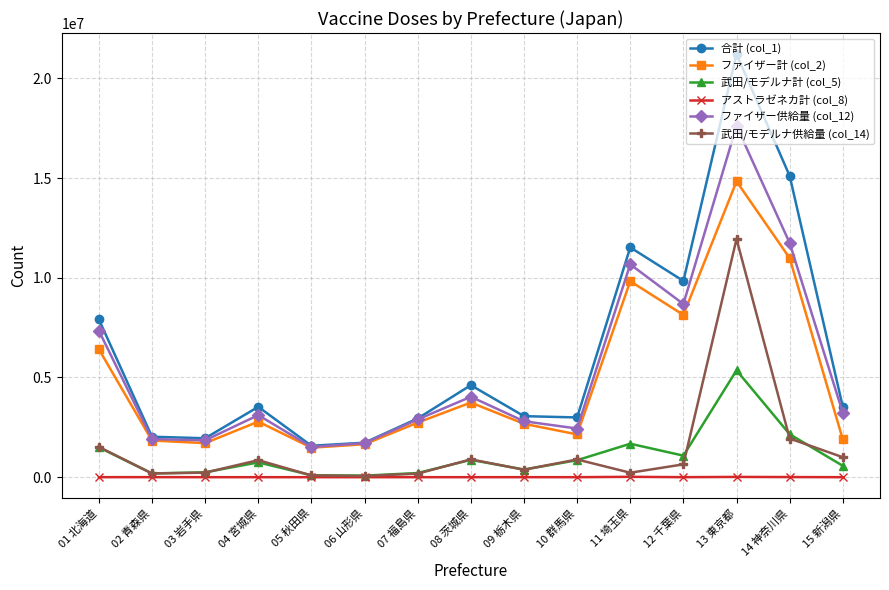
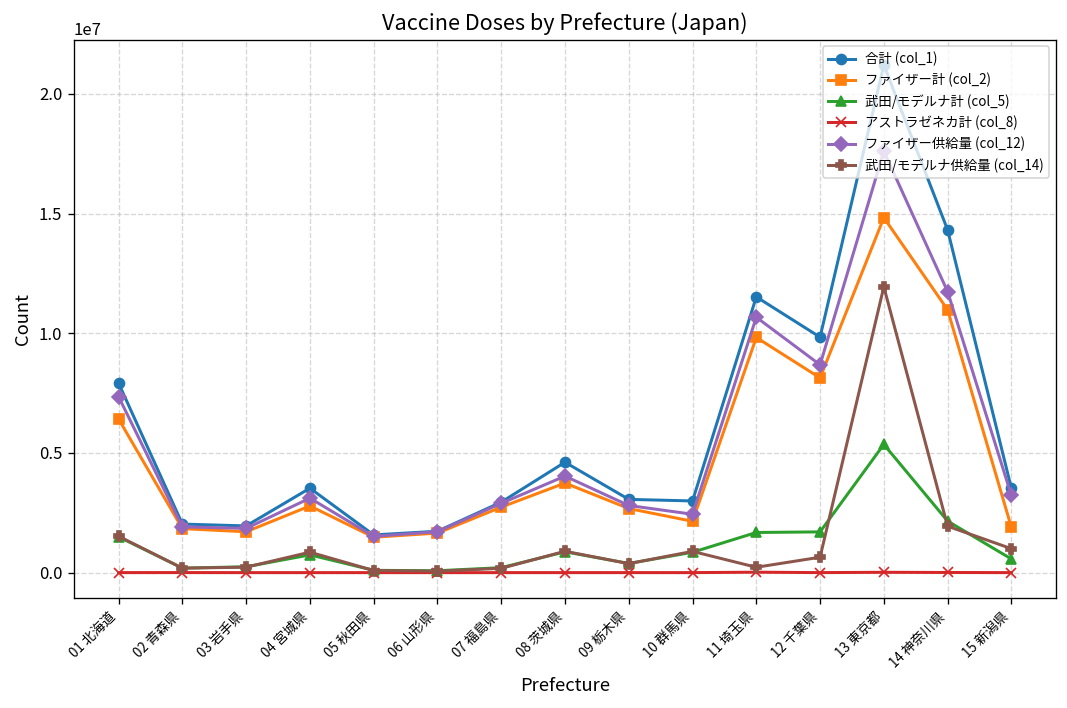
  {
    "合計 (col_1)": {
      "01 北海道": 7900000,
      "04 宮城県": 3500000,
      "08 茨城県": 4600000,
      "09 栃木県": 3100000,
      "10 群馬県": 3000000,
      "11 埼玉県": 11500000,
      "12 千葉県": 9800000,
-     "14 神奈川県": 15100000,
+     "14 神奈川県": 14300000,
      "15 新潟県": 3500000
    },
    "ファイザー計 (col_2)": {
      "01 北海道": 6400000,
      "03 岩手県": 1700000,
      "04 宮城県": 2800000,
      "07 福島県": 2700000,
      "08 茨城県": 3700000,
      "09 栃木県": 2700000,
      "10 群馬県": 2100000,
      "11 埼玉県": 9800000,
      "12 千葉県": 8100000,
      "13 東京都": 14800000,
      "14 神奈川県": 11000000,
      "15 新潟県": 1900000
    },
    "武田/モデルナ計 (col_5)": {
      "11 埼玉県": 1700000,
-     "12 千葉県": 1100000,
+     "12 千葉県": 1700000,
      "13 東京都": 5400000,
      "14 神奈川県": 2200000,
      "15 新潟県": 600000
    },
    "アストラゼネカ計 (col_8)": {
      "01 北海道": 0,
      "02 青森県": 0,
      "03 岩手県": 0,
      "04 宮城県": 0,
      "07 福島県": 0,
      "08 茨城県": 0,
      "09 栃木県": 0,
      "10 群馬県": 0,
      "11 埼玉県": 0,
      "12 千葉県": 0,
      "13 東京都": 0,
      "14 神奈川県": 0,
      "15 新潟県": 0
    },
    "ファイザー供給量 (col_12)": {
      "01 北海道": 7300000,
      "04 宮城県": 3100000,
      "08 茨城県": 4000000,
      "09 栃木県": 2800000,
      "10 群馬県": 2400000,
      "11 埼玉県": 10700000,
      "12 千葉県": 8700000,
      "14 神奈川県": 11700000,
      "15 新潟県": 3200000
    },
    "武田/モデルナ供給量 (col_14)": {
      "11 埼玉県": 200000,
      "12 千葉県": 600000,
      "13 東京都": 11900000,
      "14 神奈川県": 1900000,
      "15 新潟県": 1000000
    }
  }
